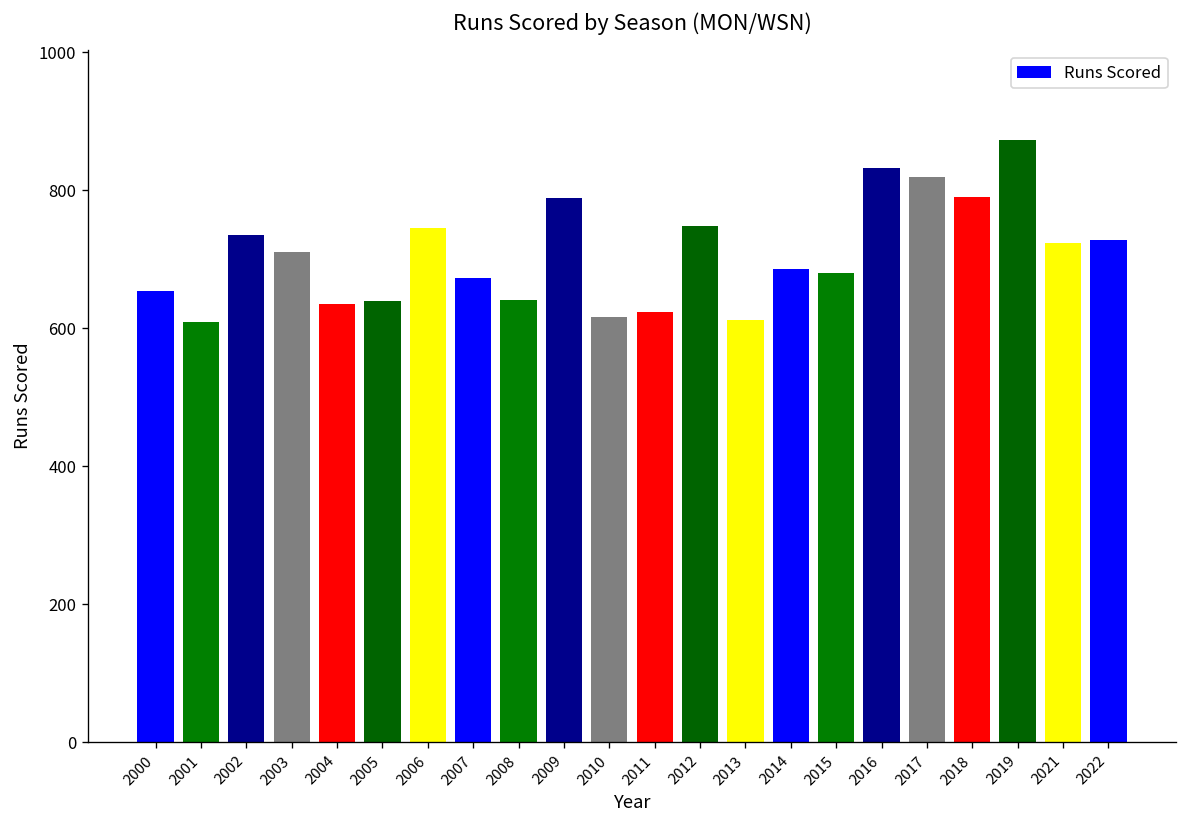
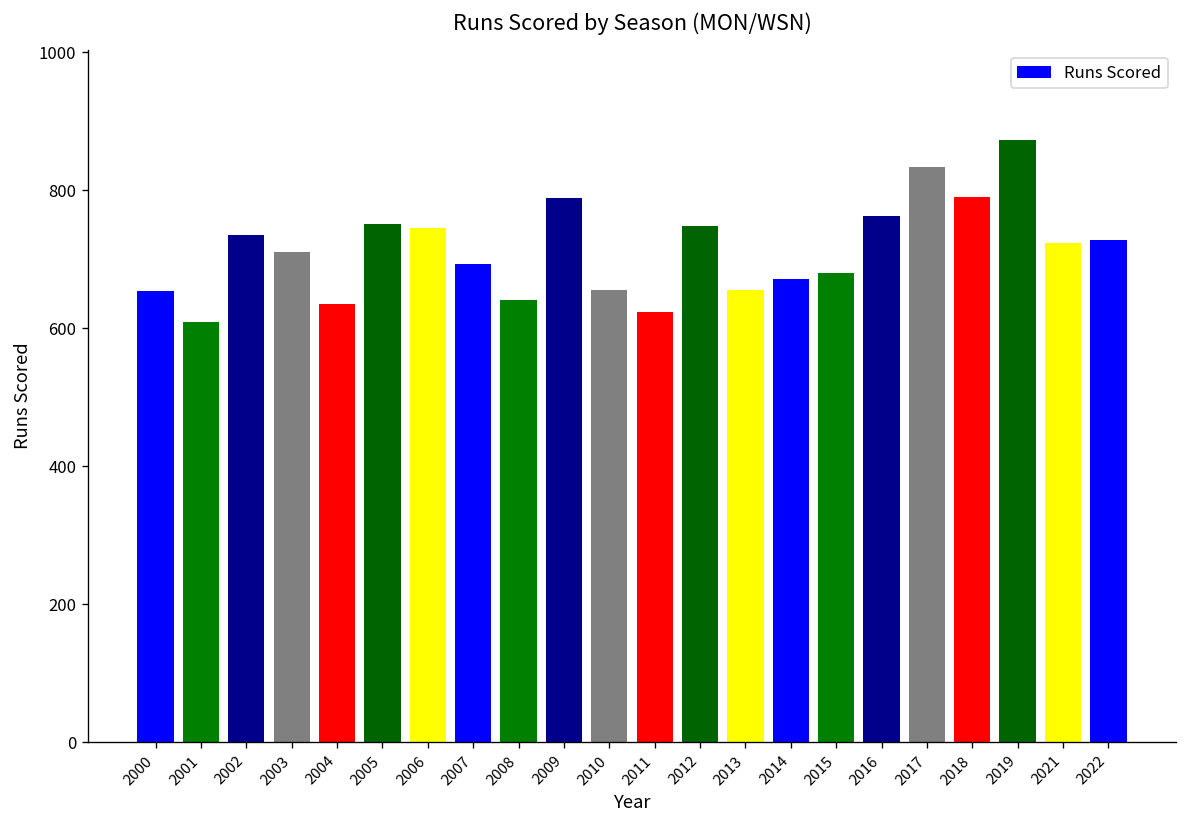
  {
    "2000": 650,
    "2001": 610,
    "2002": 740,
    "2003": 710,
    "2004": 640,
-   "2005": 640,
+   "2005": 750,
    "2006": 750,
-   "2007": 670,
+   "2007": 690,
    "2008": 640,
    "2009": 790,
-   "2010": 620,
+   "2010": 660,
    "2011": 620,
    "2012": 750,
-   "2013": 610,
-   "2014": 690,
+   "2013": 660,
+   "2014": 670,
    "2015": 680,
-   "2016": 830,
-   "2017": 820,
+   "2016": 760,
+   "2017": 830,
    "2018": 790,
    "2019": 870,
    "2021": 720,
    "2022": 730
  }
